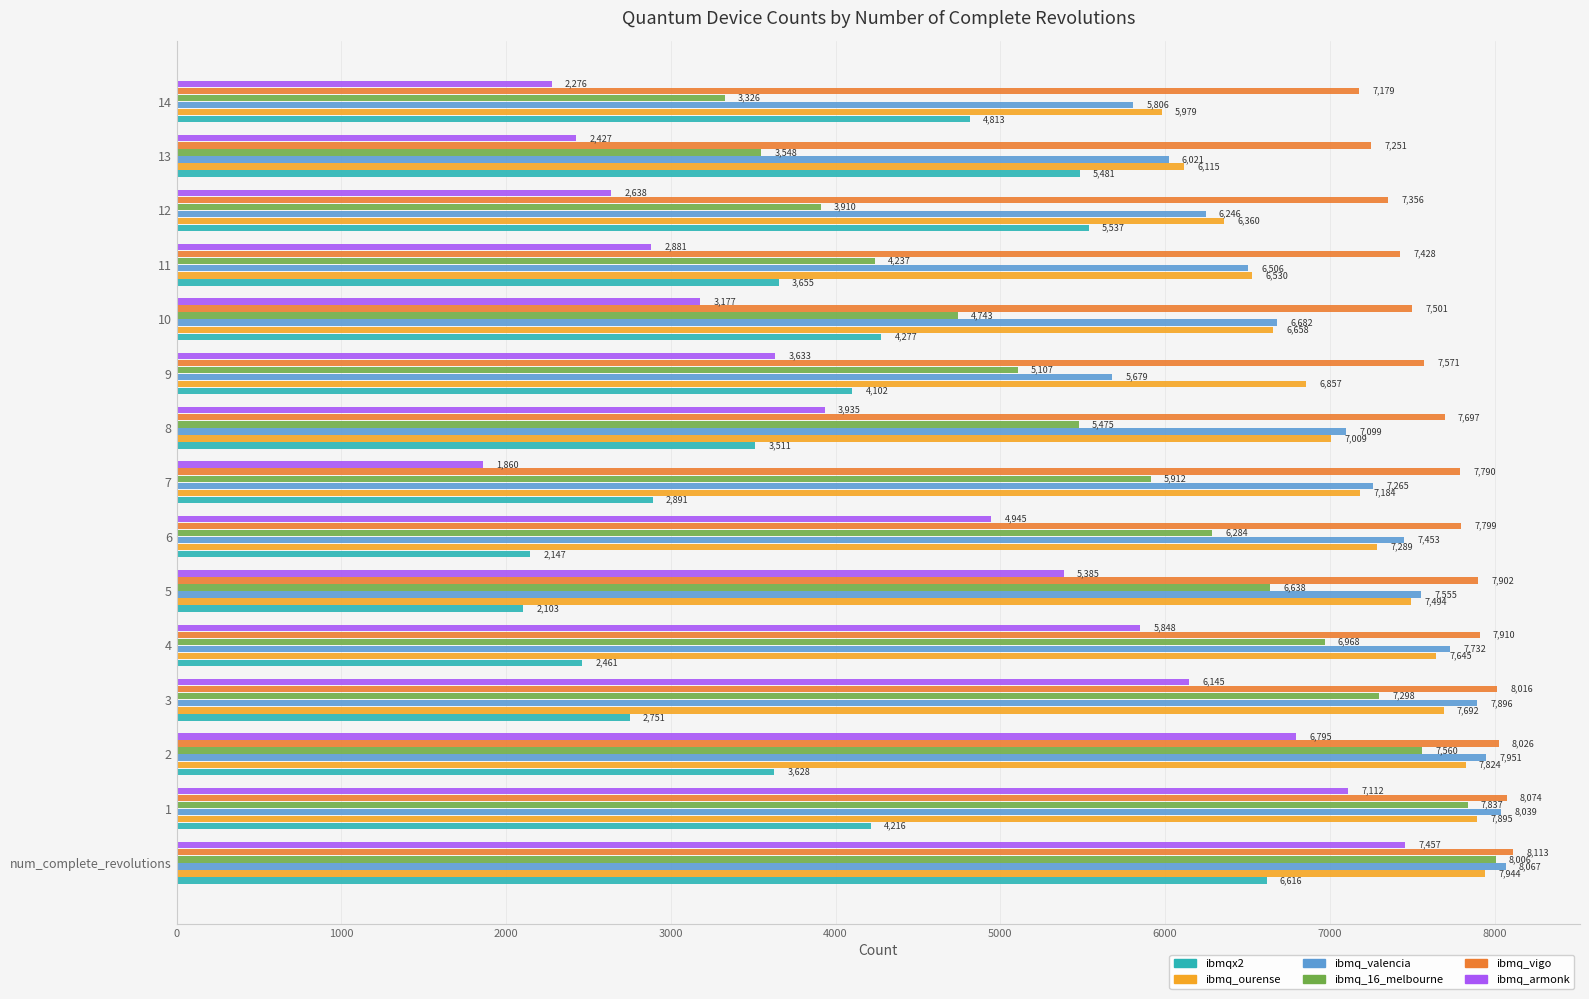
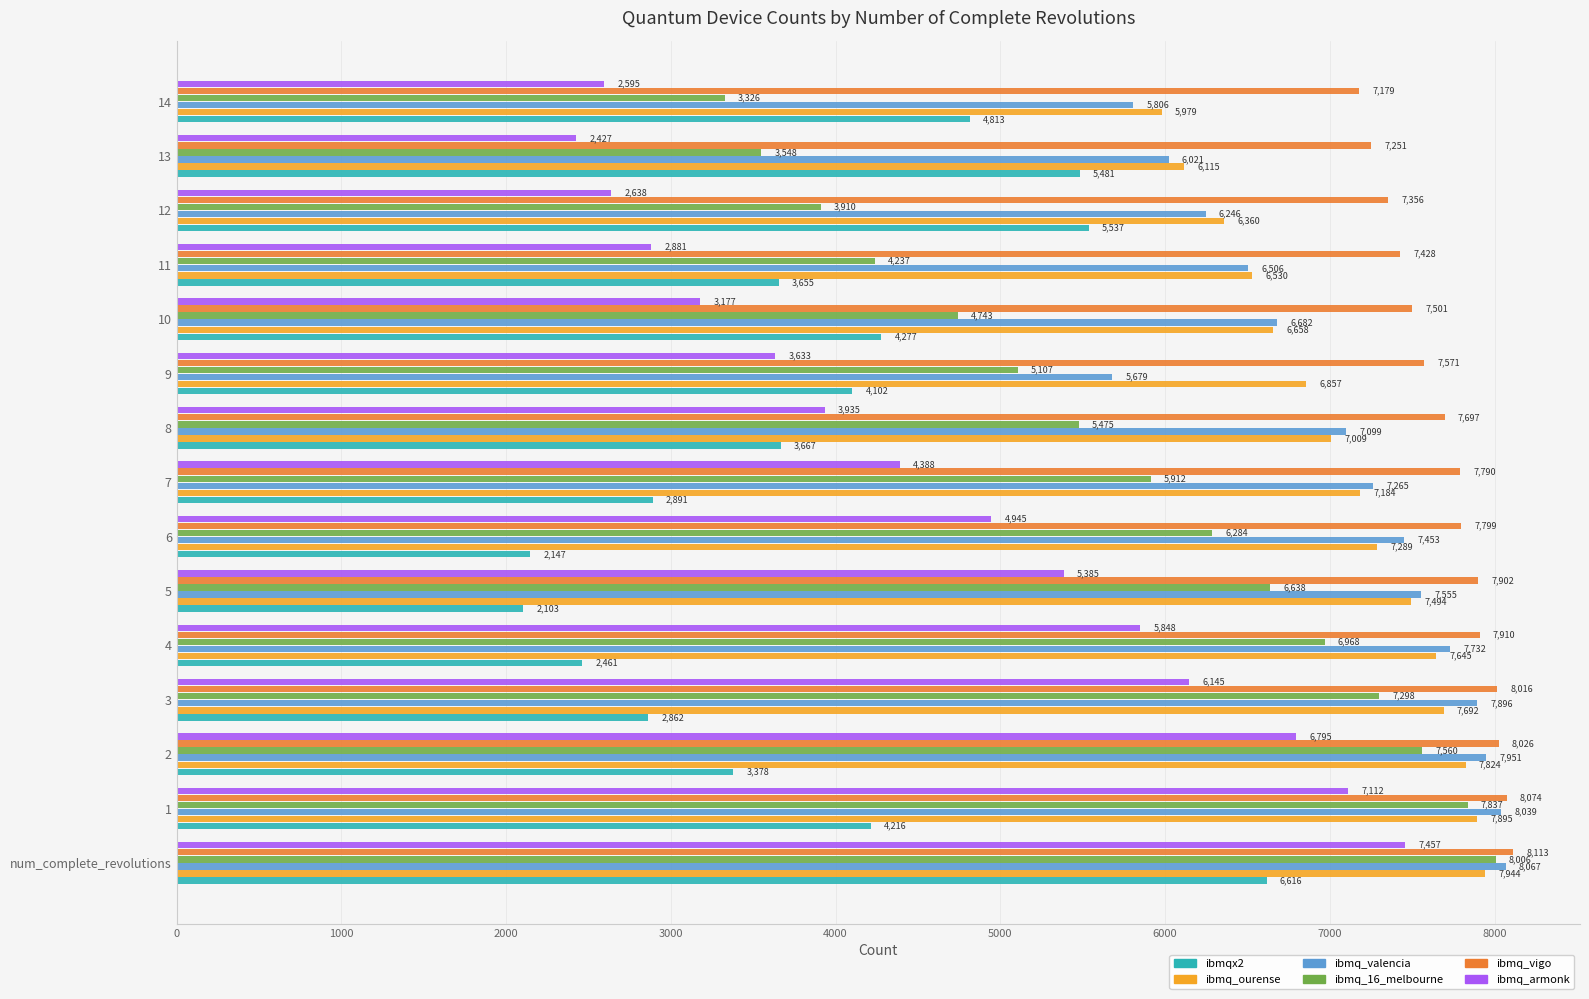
  {
    "ibmqx2": {
      "14": "4,813",
      "13": "5,481",
      "12": "5,537",
      "11": "3,655",
      "10": "4,277",
      "9": "4,102",
-     "8": "3,511",
+     "8": "3,667",
      "7": "2,891",
      "6": "2,147",
      "5": "2,103",
      "4": "2,461",
-     "3": "2,751",
-     "2": "3,628",
+     "3": "2,862",
+     "2": "3,378",
      "1": "4,216",
      "num_complete_revolutions": "6,616"
    },
    "ibmq_valencia": {
      "14": "5,806",
      "13": "6,021",
      "12": "6,246",
      "9": "5,679",
      "8": "7,099",
      "7": "7,265",
      "6": "7,453",
      "5": "7,555",
      "4": "7,732",
      "3": "7,896",
      "2": "7,951",
      "1": "8,039",
      "num_complete_revolutions": "8,067"
    },
    "ibmq_16_melbourne": {
      "14": "3,326",
      "13": "3,548",
      "12": "3,910",
      "11": "4,237",
      "10": "4,743",
      "9": "5,107",
      "8": "5,475",
      "7": "5,912",
      "6": "6,284",
      "5": "6,638",
      "4": "6,968",
      "3": "7,298",
      "2": "7,560",
      "1": "7,837",
      "num_complete_revolutions": "8,006"
    },
    "ibmq_armonk": {
-     "14": "2,276",
+     "14": "2,595",
      "13": "2,427",
      "12": "2,638",
      "11": "2,881",
      "10": "3,177",
      "9": "3,633",
      "8": "3,935",
-     "7": "1,860",
+     "7": "4,388",
      "6": "4,945",
      "5": "5,385",
      "4": "5,848",
      "3": "6,145",
      "2": "6,795",
      "1": "7,112",
      "num_complete_revolutions": "7,457"
    }
  }
